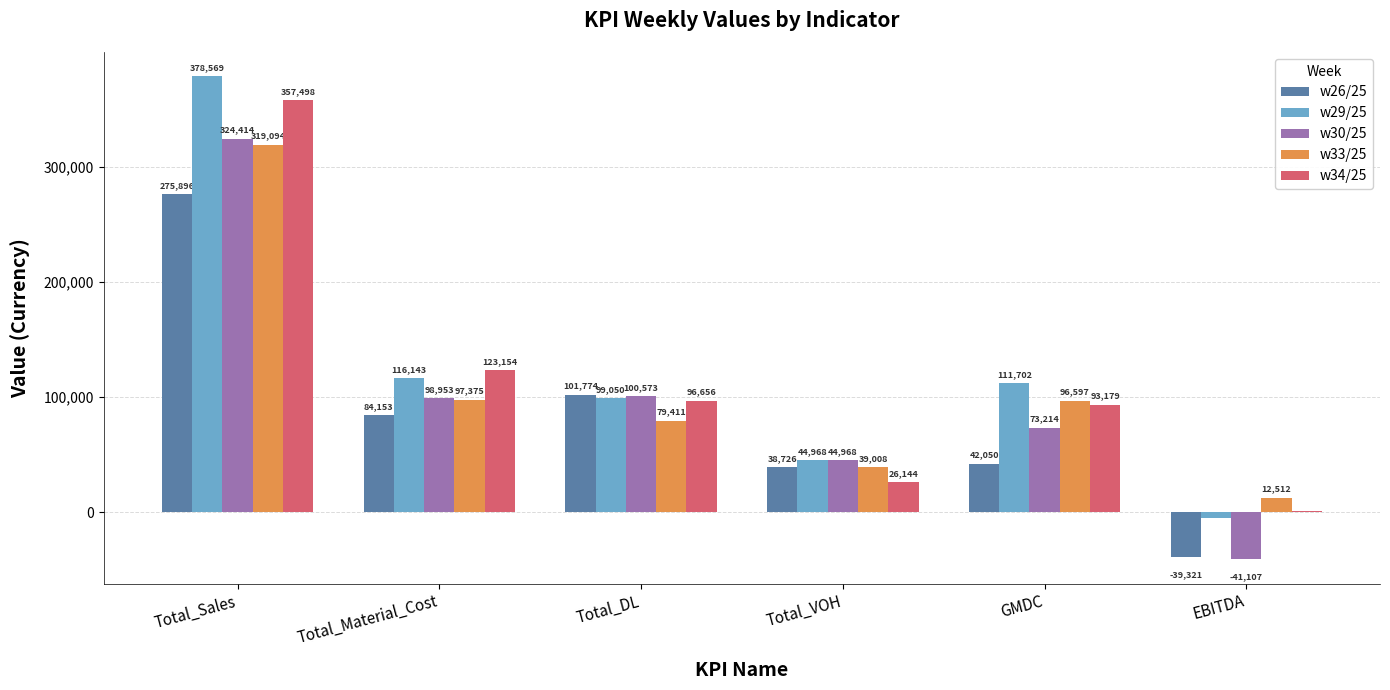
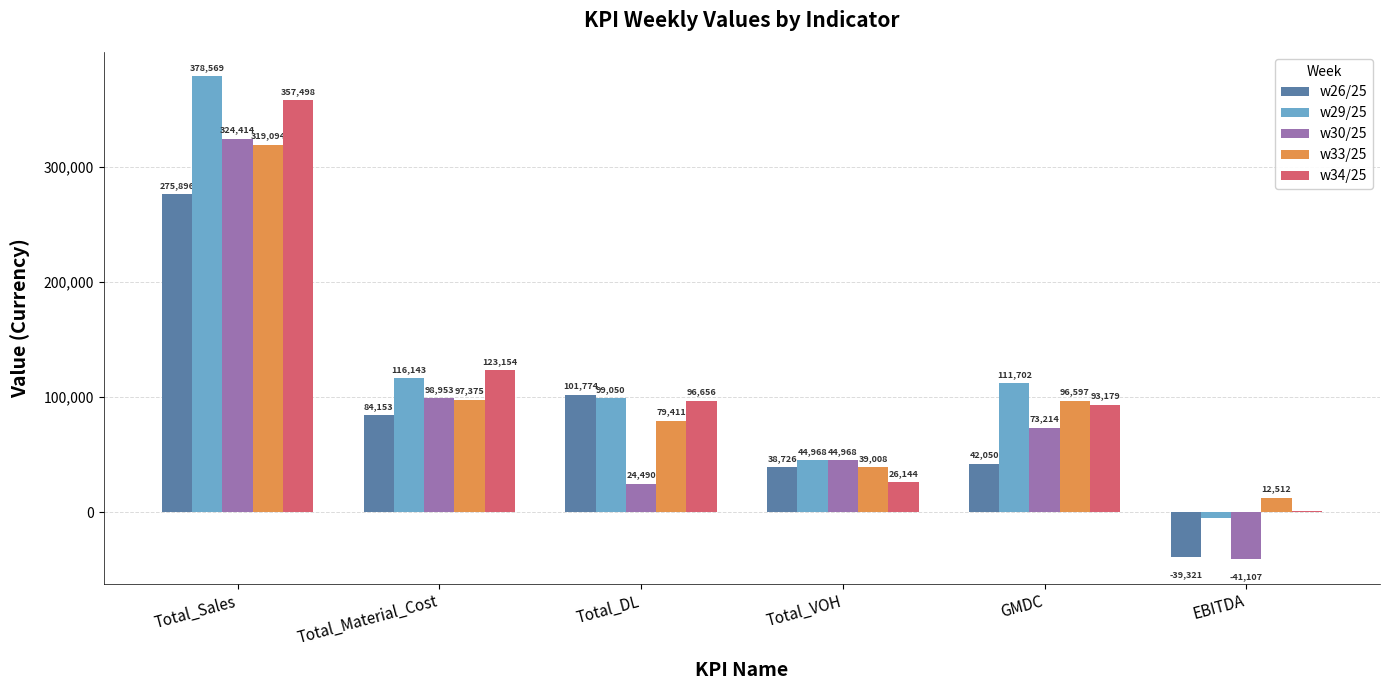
  {
    "w30/25": {
      "Total_Sales": "324,414",
      "Total_Material_Cost": "98,953",
-     "Total_DL": "100,573",
+     "Total_DL": "24,490",
      "Total_VOH": "44,968",
      "GMDC": "73,214",
      "EBITDA": "-41,107"
    },
    "w33/25": {
      "Total_Sales": "319,094",
      "Total_Material_Cost": "97,375",
      "Total_DL": "79,411",
      "Total_VOH": "39,008",
      "GMDC": "96,597",
      "EBITDA": "12,512"
    },
    "w34/25": {
      "Total_Sales": "357,498",
      "Total_Material_Cost": "123,154",
      "Total_DL": "96,656",
      "Total_VOH": "26,144",
      "GMDC": "93,179"
    }
  }
